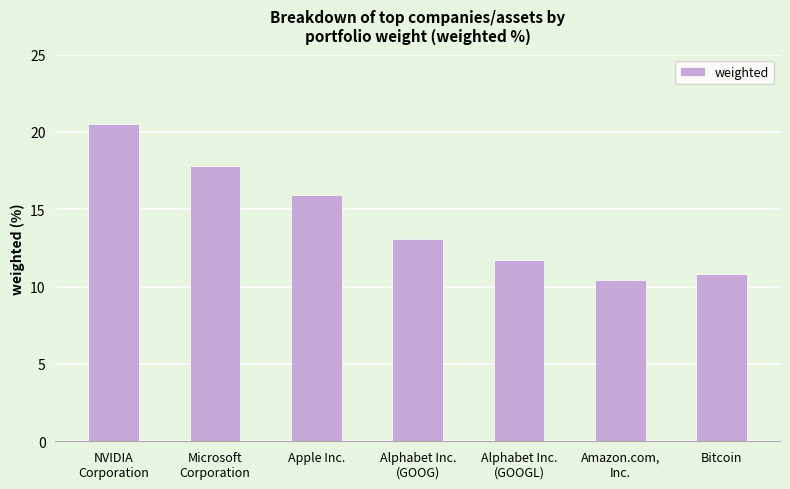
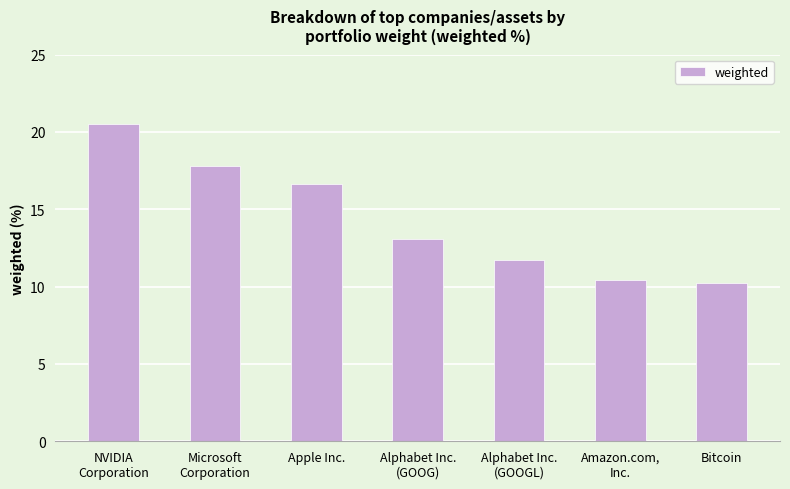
  {
    "NVIDIA Corporation": 20.5,
    "Microsoft Corporation": 17.8,
-   "Apple Inc.": 15.9,
+   "Apple Inc.": 16.6,
    "Alphabet Inc. (GOOG)": 13.1,
    "Alphabet Inc. (GOOGL)": 11.7,
    "Amazon.com, Inc.": 10.4,
-   "Bitcoin": 10.8
+   "Bitcoin": 10.2
  }
